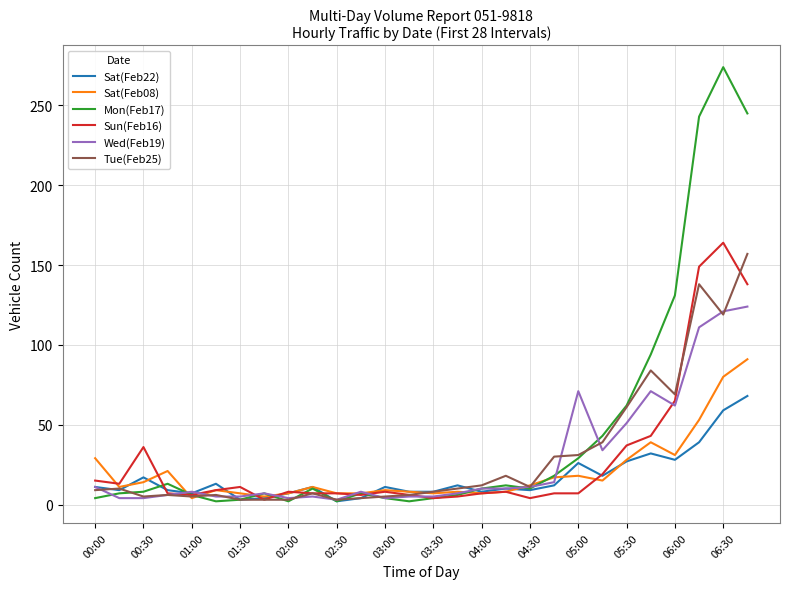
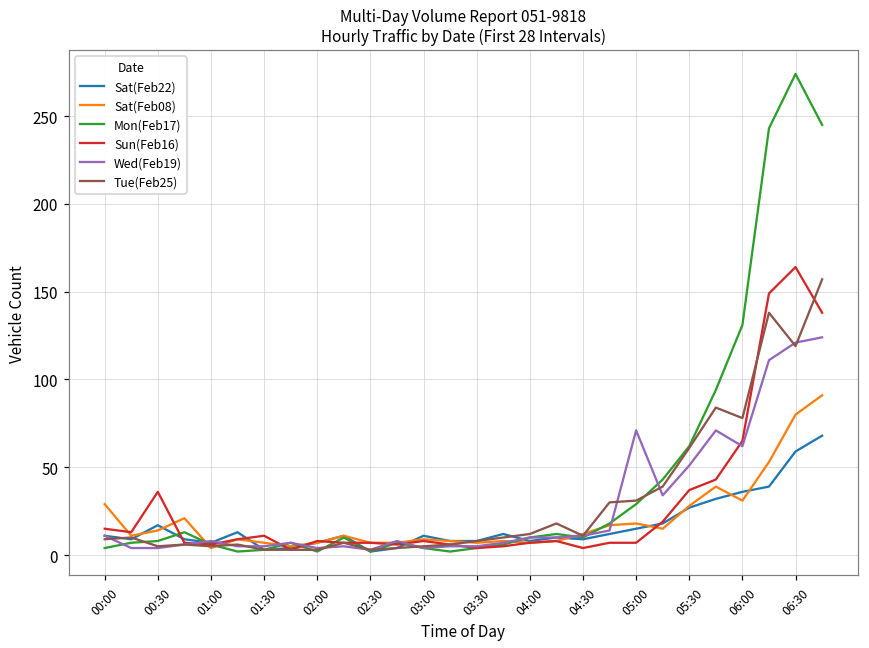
  {
    "Sat(Feb22)": {
      "00:30": 17,
      "03:00": 11,
-     "05:00": 26,
-     "06:00": 28,
+     "05:00": 15,
+     "06:00": 36,
      "06:30": 59
    },
    "Sat(Feb08)": {
      "00:00": 29,
      "00:30": 14,
      "01:30": 7,
      "05:00": 18,
      "06:00": 31,
      "06:30": 80
    },
    "Mon(Feb17)": {
      "00:00": 4,
      "00:30": 8,
      "05:00": 29,
      "06:00": 131,
      "06:30": 274
    },
    "Sun(Feb16)": {
      "00:00": 15,
      "00:30": 36,
      "01:30": 11,
      "04:30": 4,
      "05:00": 7,
      "05:30": 37,
      "06:00": 65,
      "06:30": 164
    },
    "Wed(Feb19)": {
      "01:30": 5,
      "05:00": 71,
      "05:30": 51,
      "06:00": 62,
      "06:30": 121
    },
    "Tue(Feb25)": {
      "00:00": 9,
      "04:00": 12,
      "05:00": 31,
-     "06:00": 69,
+     "06:00": 78,
      "06:30": 119
    }
  }
